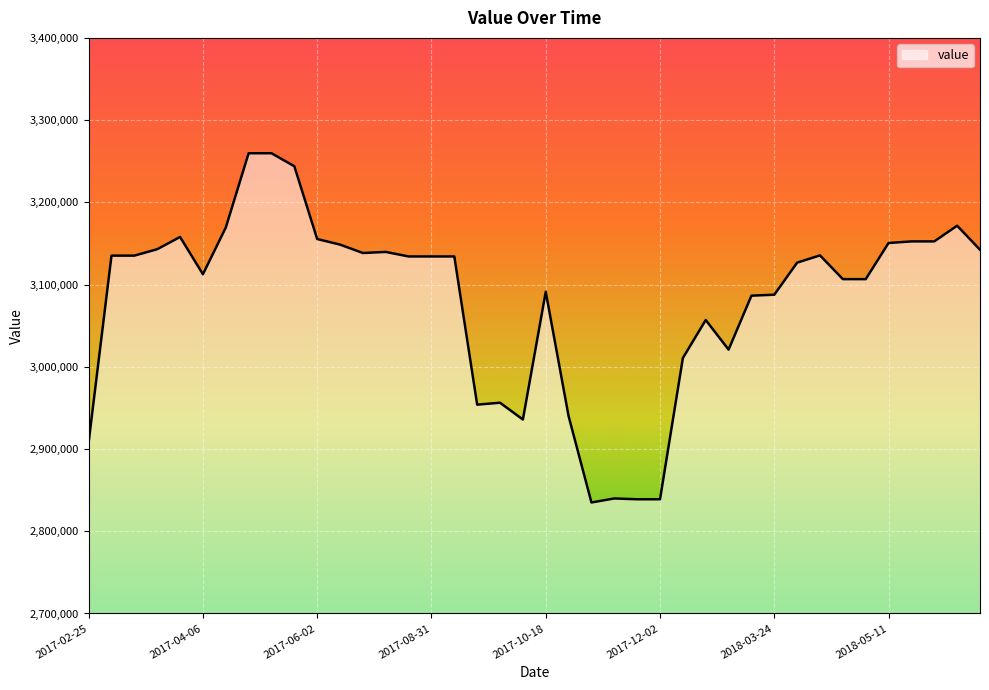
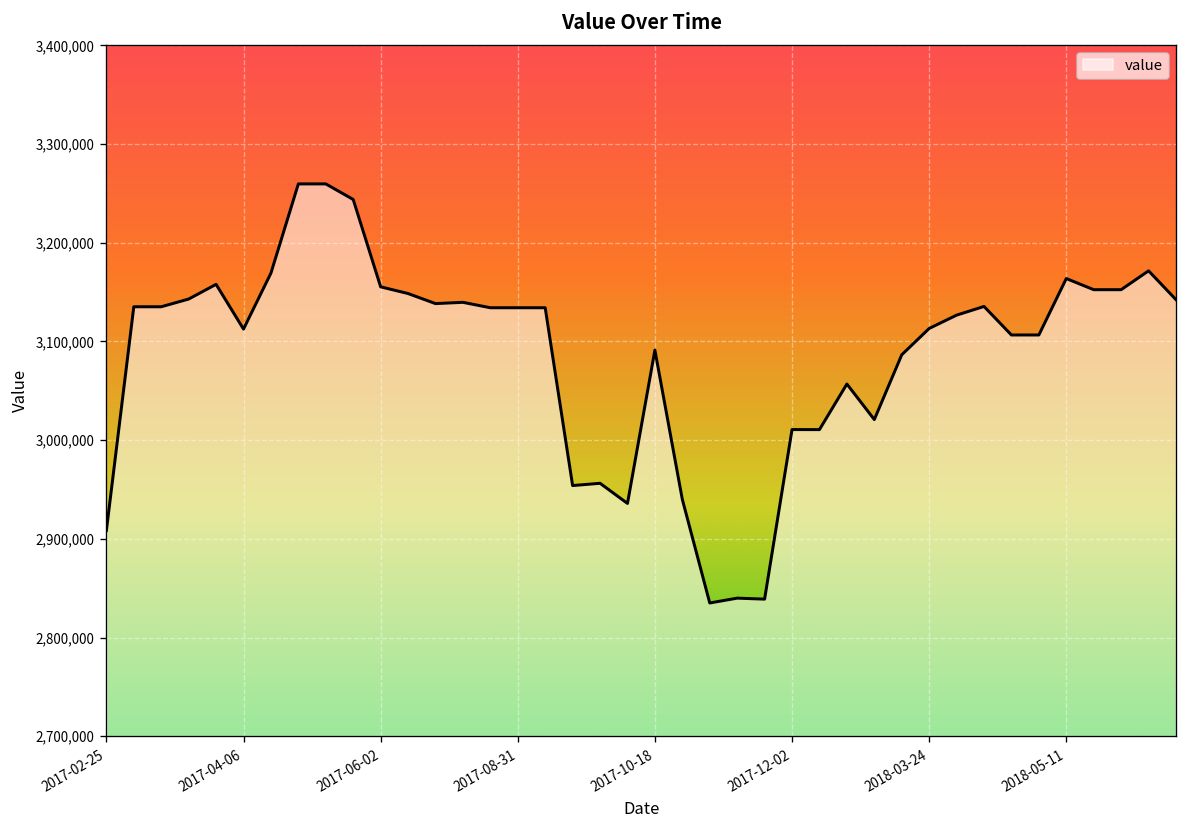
  {
    "2017-02-25": "2,910,000",
    "2017-04-06": "3,110,000",
    "2017-06-02": "3,160,000",
    "2017-08-31": "3,130,000",
    "2017-10-18": "3,090,000",
-   "2017-12-02": "2,840,000",
-   "2018-03-24": "3,090,000",
-   "2018-05-11": "3,150,000"
+   "2017-12-02": "3,010,000",
+   "2018-03-24": "3,110,000",
+   "2018-05-11": "3,160,000"
  }
